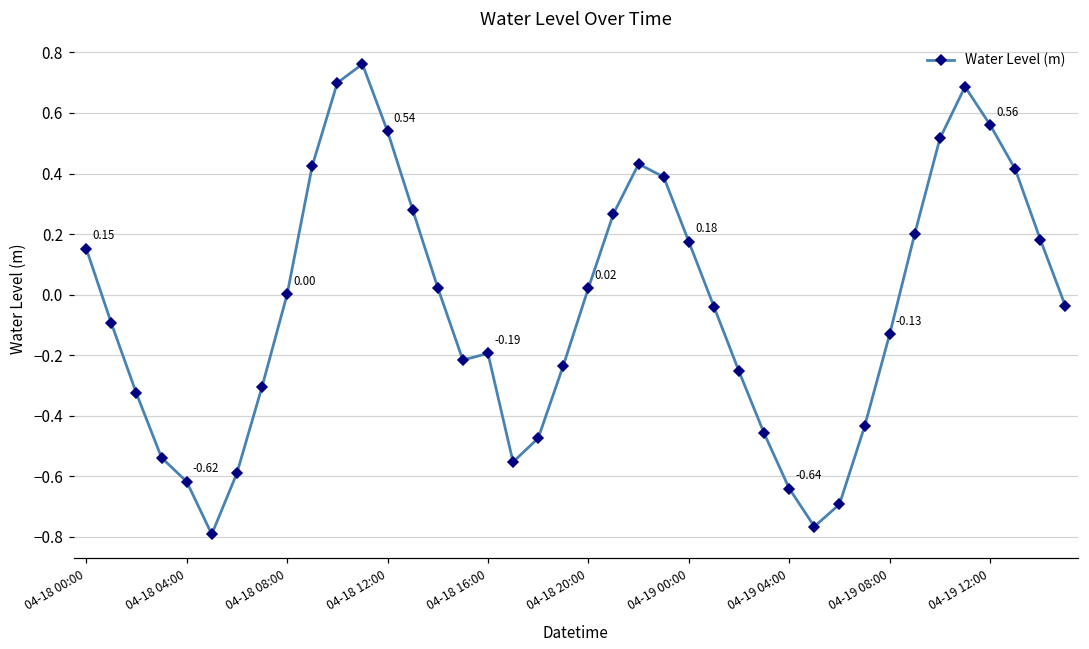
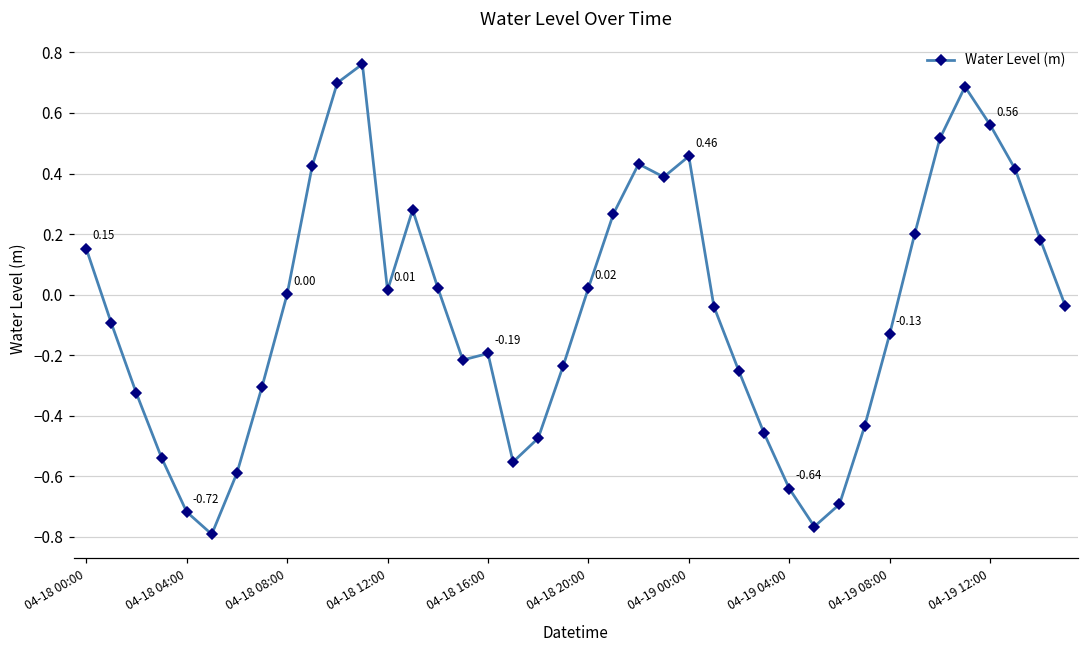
  {
    "04-18 00:00": 0.15,
-   "04-18 04:00": -0.62,
+   "04-18 04:00": -0.72,
    "04-18 08:00": 0.00,
-   "04-18 12:00": 0.54,
+   "04-18 12:00": 0.01,
    "04-18 16:00": -0.19,
    "04-18 20:00": 0.02,
-   "04-19 00:00": 0.18,
+   "04-19 00:00": 0.46,
    "04-19 04:00": -0.64,
    "04-19 08:00": -0.13,
    "04-19 12:00": 0.56
  }
